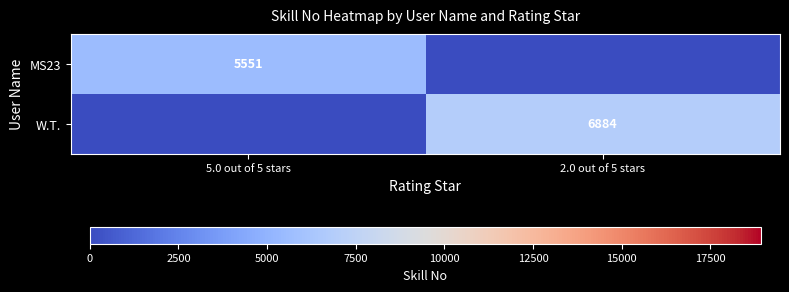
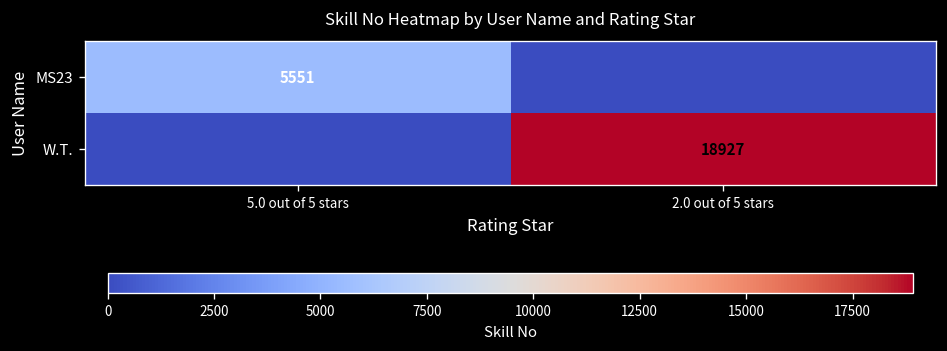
  {
    "MS23": {
      "5.0 out of 5 stars": 5551
    },
    "W.T.": {
-     "2.0 out of 5 stars": 6884
+     "2.0 out of 5 stars": 18927
    }
  }
